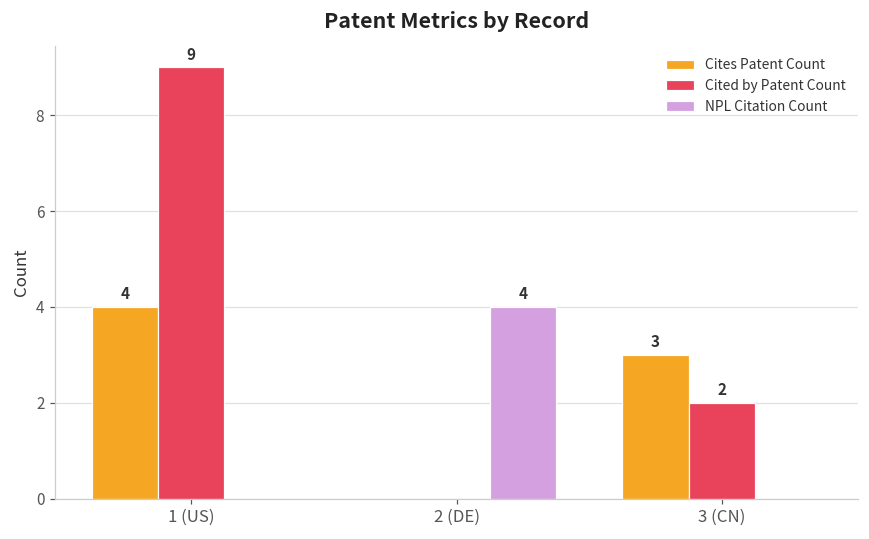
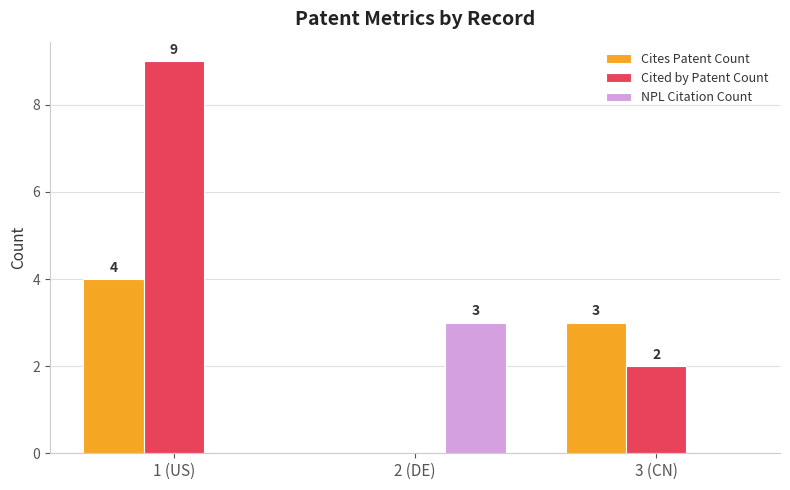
  {
    "Cites Patent Count": {
      "1 (US)": 4,
      "3 (CN)": 3
    },
    "Cited by Patent Count": {
      "1 (US)": 9,
      "3 (CN)": 2
    },
    "NPL Citation Count": {
-     "2 (DE)": 4
+     "2 (DE)": 3
    }
  }
